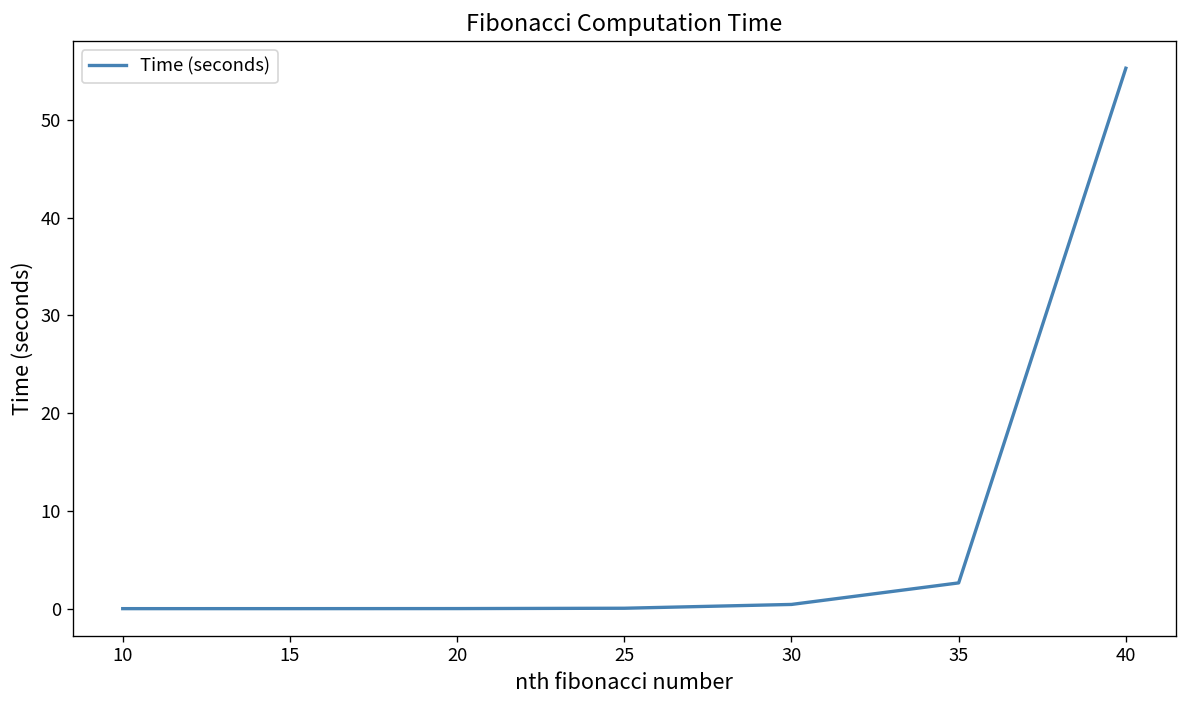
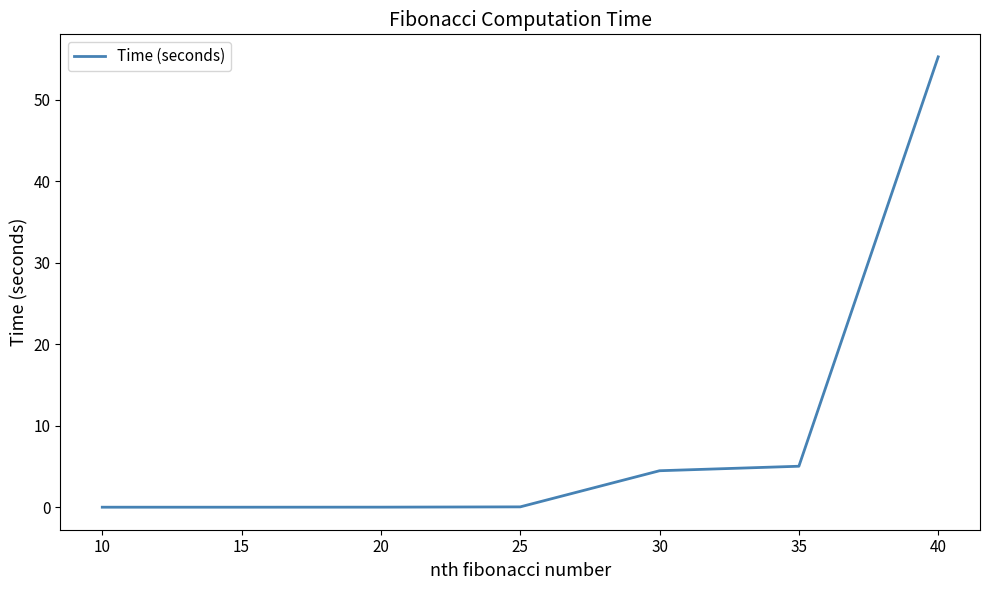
  {
    "10": 0,
    "15": 0,
    "20": 0,
    "25": 0,
-   "30": 0,
-   "35": 3,
+   "30": 4,
+   "35": 5,
    "40": 55
  }
